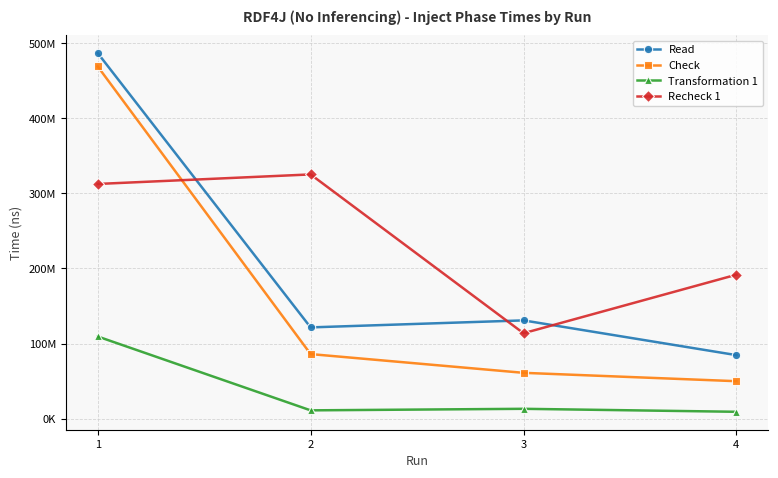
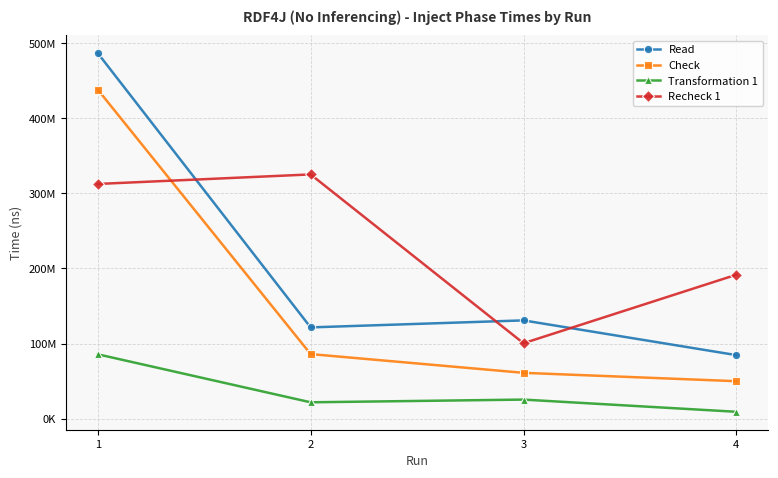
  {
    "Read": {
      "1": 490000000,
      "2": 120000000,
      "3": 130000000,
      "4": 80000000
    },
    "Check": {
-     "1": 470000000,
+     "1": 440000000,
      "2": 90000000,
      "3": 60000000,
      "4": 50000000
    },
    "Transformation 1": {
-     "1": 110000000,
-     "2": 10000000,
-     "3": 10000000,
+     "1": 90000000,
+     "2": 20000000,
+     "3": 30000000,
      "4": 10000000
    },
    "Recheck 1": {
      "1": 310000000,
      "2": 330000000,
-     "3": 110000000,
+     "3": 100000000,
      "4": 190000000
    }
  }
